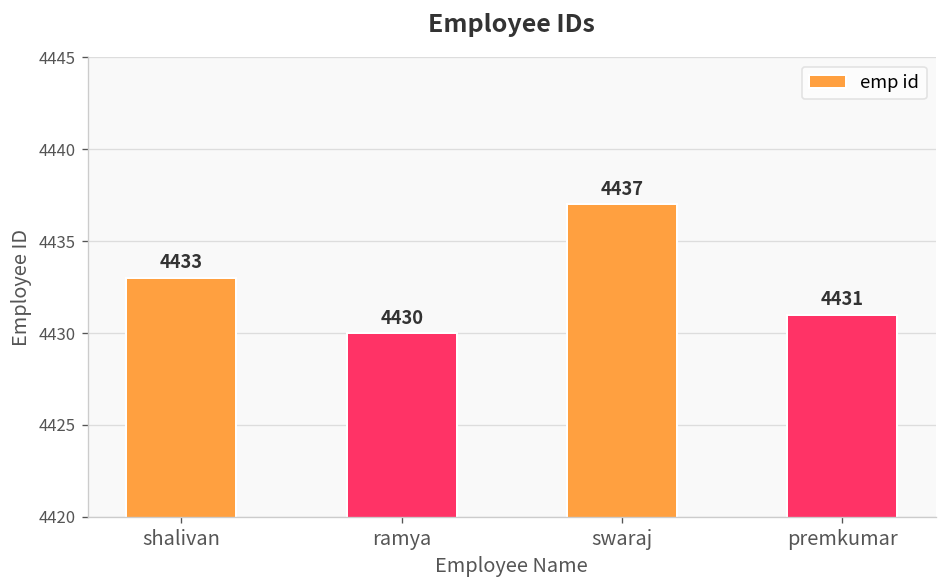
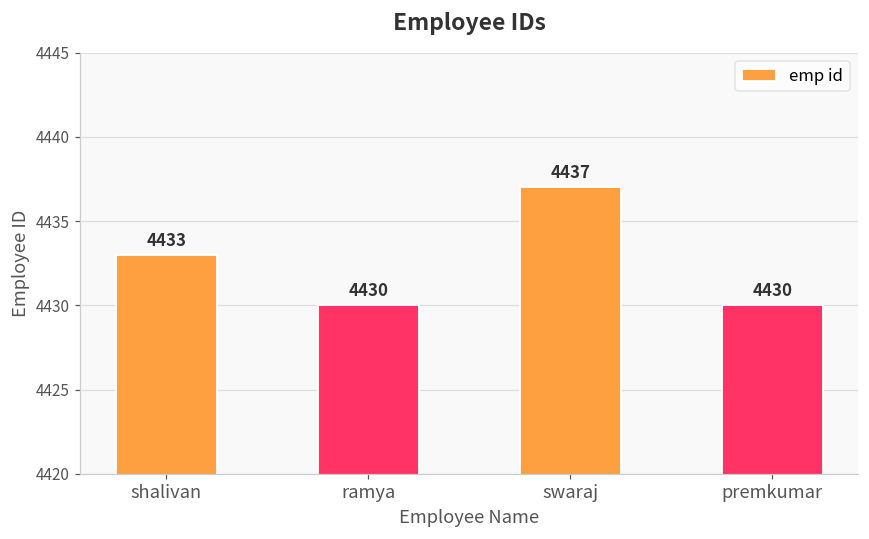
  {
    "shalivan": 4433,
    "ramya": 4430,
    "swaraj": 4437,
-   "premkumar": 4431
+   "premkumar": 4430
  }
